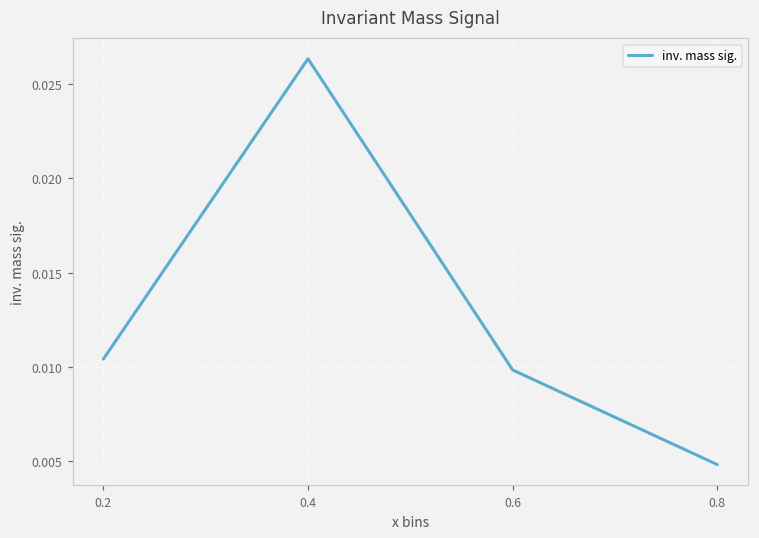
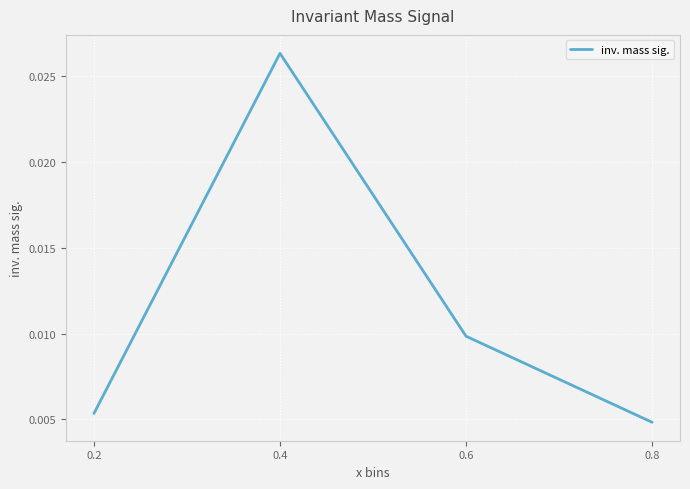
  {
-   "0.2": 0.0104,
+   "0.2": 0.0053,
    "0.4": 0.0263,
    "0.6": 0.0098,
    "0.8": 0.0048
  }
